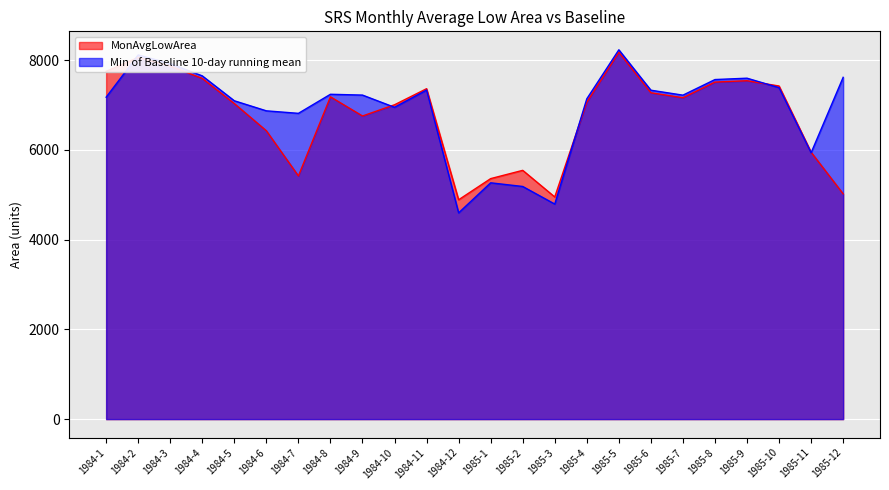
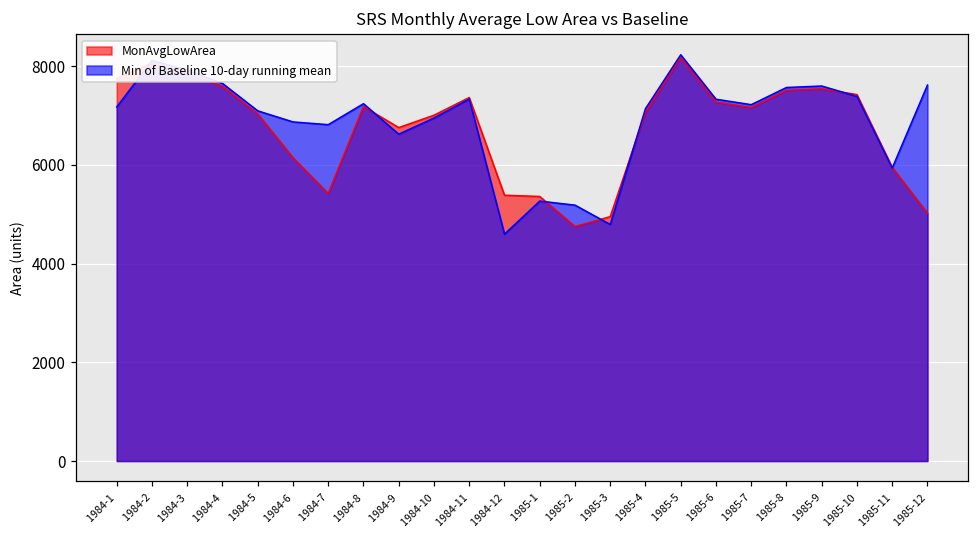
  {
    "MonAvgLowArea": {
      "1984-5": 7000,
-     "1984-6": 6400,
+     "1984-6": 6100,
      "1984-7": 5400,
      "1984-9": 6800,
-     "1984-12": 4900,
+     "1984-12": 5400,
      "1985-1": 5400,
-     "1985-2": 5500,
+     "1985-2": 4700,
      "1985-3": 4900,
      "1985-4": 7100,
      "1985-6": 7300,
      "1985-8": 7500,
      "1985-12": 5000
    },
    "Min of Baseline 10-day running mean": {
      "1984-1": 7200,
      "1984-5": 7100,
      "1984-6": 6900,
      "1984-7": 6800,
-     "1984-9": 7200,
+     "1984-9": 6600,
      "1984-12": 4600,
      "1985-1": 5300,
      "1985-2": 5200,
      "1985-3": 4800,
      "1985-4": 7100,
      "1985-6": 7300,
      "1985-8": 7600,
      "1985-12": 7600
    }
  }
